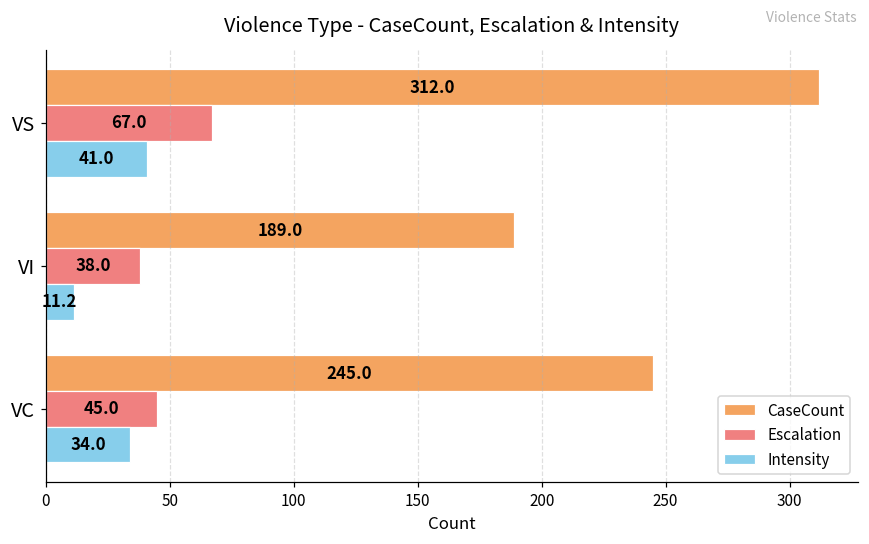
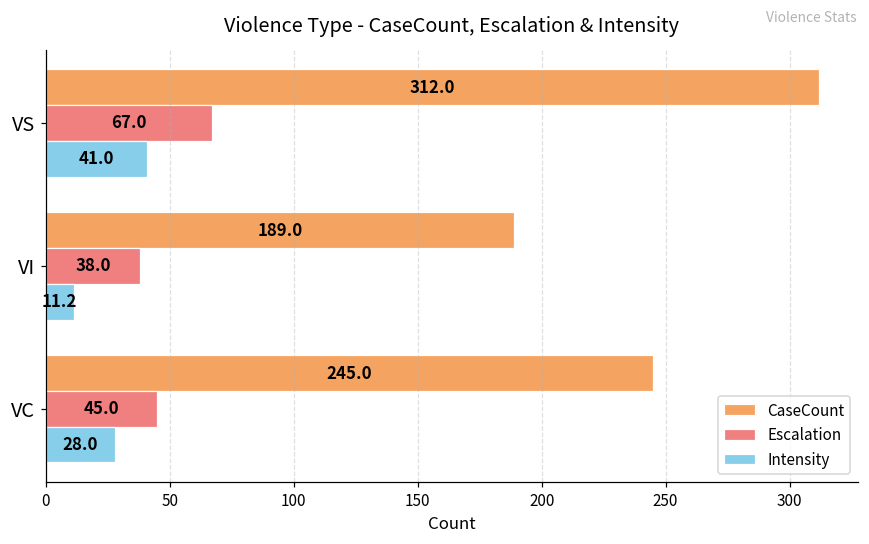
  {
    "Intensity": {
      "VS": 41.0,
      "VI": 11.2,
-     "VC": 34.0
+     "VC": 28.0
    }
  }
